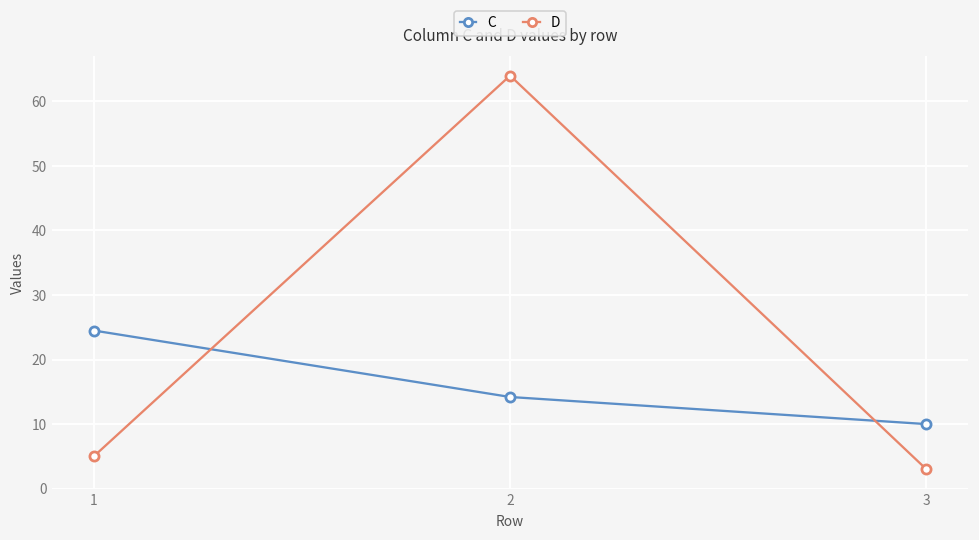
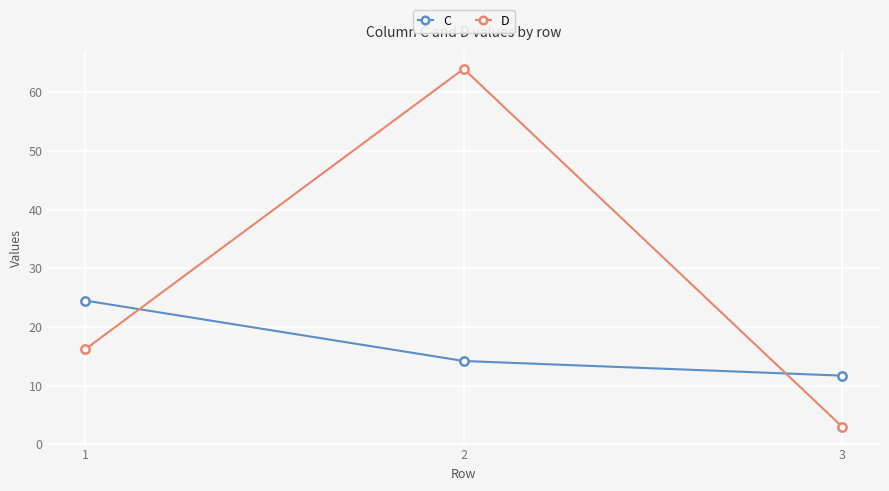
  {
    "C": {
      "1": 25,
      "2": 14,
-     "3": 10
+     "3": 12
    },
    "D": {
-     "1": 5,
+     "1": 16,
      "2": 64,
      "3": 3
    }
  }
